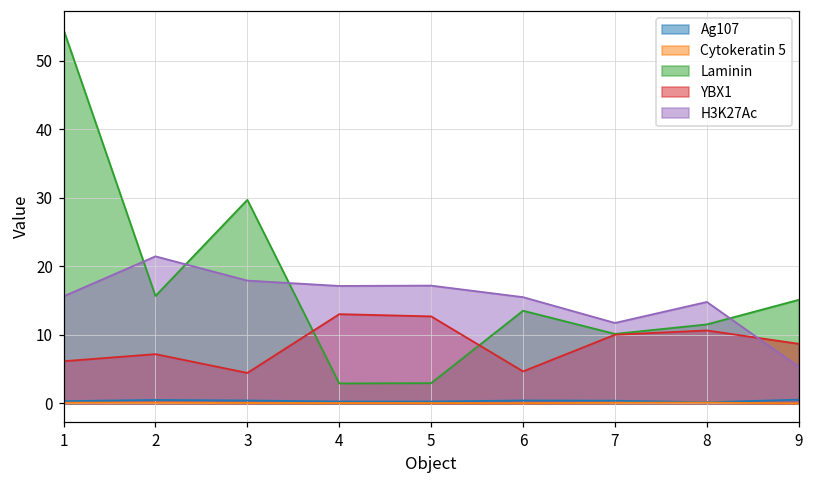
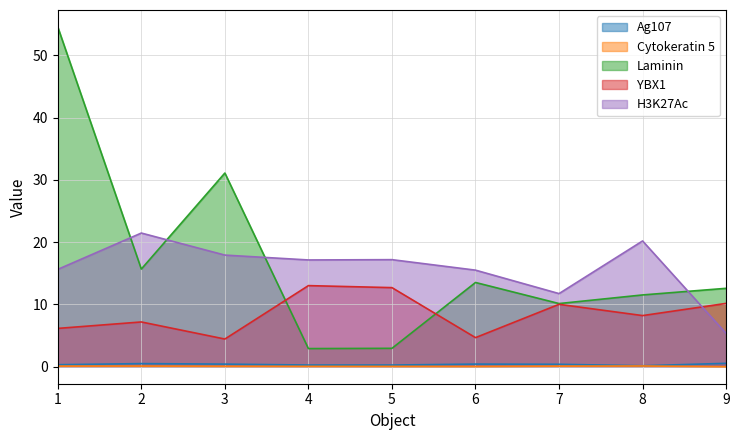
  {
    "Ag107": {
      "9": 1
    },
    "Cytokeratin 5": {
      "9": 0
    },
    "Laminin": {
      "1": 55,
      "2": 16,
-     "3": 30,
+     "3": 31,
      "4": 3,
      "5": 3,
      "6": 14,
      "8": 12,
-     "9": 15
+     "9": 13
    },
    "YBX1": {
      "1": 6,
      "2": 7,
      "3": 4,
      "4": 13,
      "5": 13,
      "6": 5,
-     "8": 11,
-     "9": 9
+     "8": 8,
+     "9": 10
    },
    "H3K27Ac": {
      "1": 16,
      "2": 21,
      "3": 18,
      "4": 17,
      "5": 17,
      "6": 16,
      "7": 12,
-     "8": 15,
+     "8": 20,
      "9": 5
    }
  }
